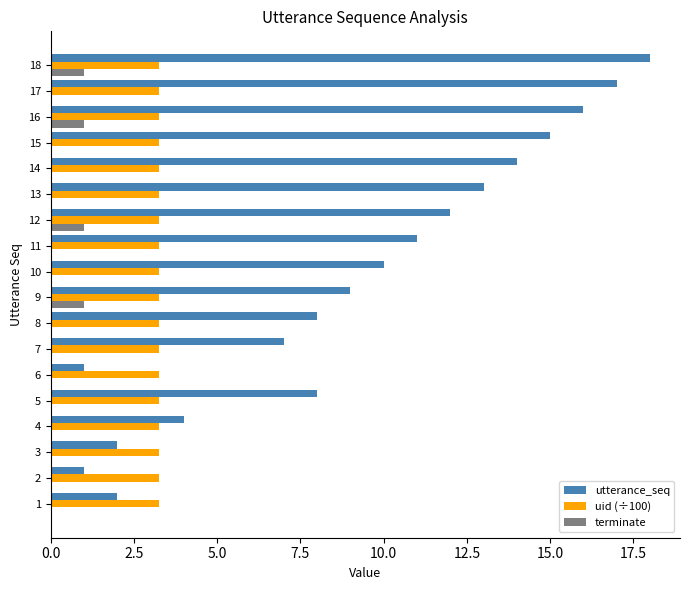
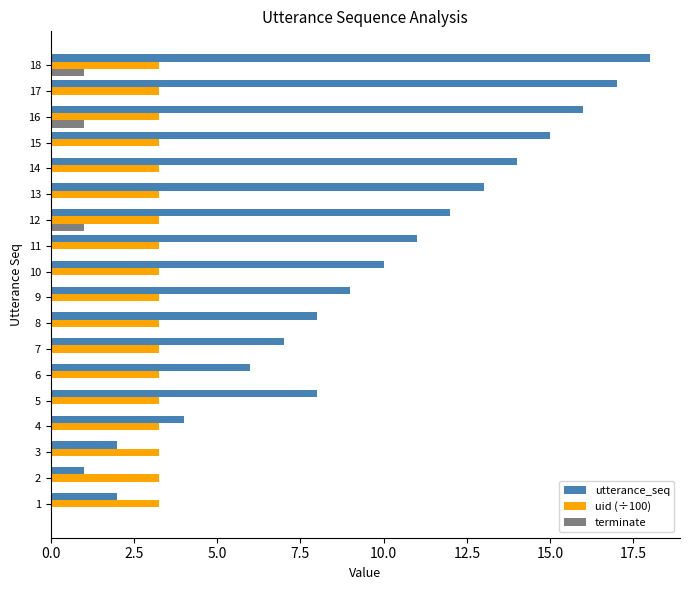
  {
    "utterance_seq": {
      "18": 18,
      "17": 17,
      "16": 16,
      "15": 15,
      "14": 14,
      "13": 13,
      "12": 12,
      "11": 11,
      "10": 10,
      "9": 9,
      "8": 8,
      "7": 7,
-     "6": 1,
+     "6": 6,
      "5": 8,
      "4": 4,
      "3": 2,
      "2": 1,
      "1": 2
    },
    "uid (÷100)": {
      "18": 3.2,
      "17": 3.2,
      "16": 3.2,
      "15": 3.2,
      "14": 3.2,
      "13": 3.2,
      "12": 3.2,
      "11": 3.2,
      "10": 3.2,
      "9": 3.2,
      "8": 3.2,
      "7": 3.2,
      "6": 3.2,
      "5": 3.2,
      "4": 3.2,
      "3": 3.2,
      "2": 3.2,
      "1": 3.2
    },
    "terminate": {
      "18": 1,
      "17": 0,
      "16": 1,
      "15": 0,
      "14": 0,
      "13": 0,
      "12": 1,
      "11": 0,
      "10": 0,
-     "9": 1,
+     "9": 0,
      "8": 0,
      "7": 0,
      "6": 0,
      "5": 0,
      "4": 0,
      "3": 0,
      "2": 0,
      "1": 0
    }
  }
